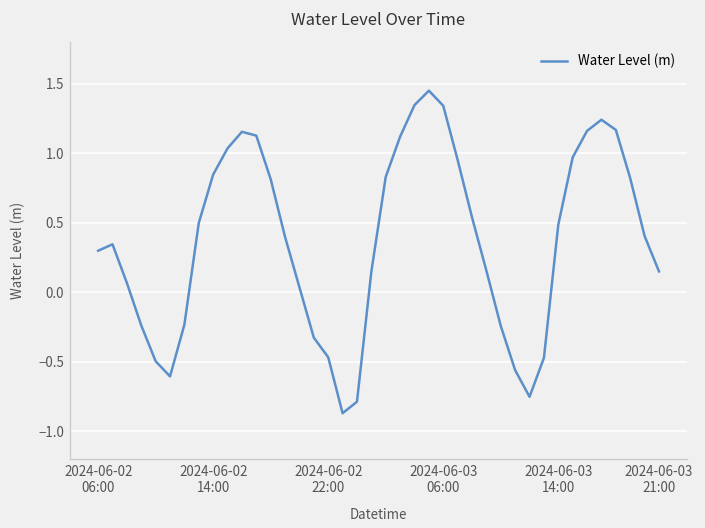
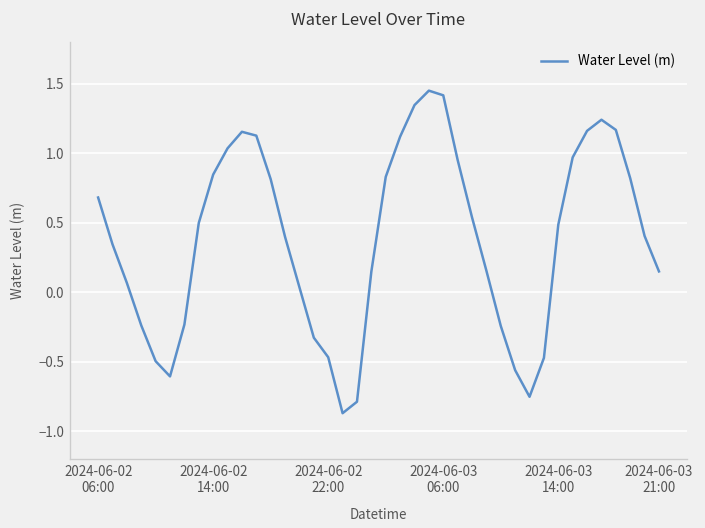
  {
-   "2024-06-02 06:00": 0.30,
+   "2024-06-02 06:00": 0.68,
    "2024-06-02 14:00": 0.85,
    "2024-06-02 22:00": -0.47,
-   "2024-06-03 06:00": 1.34,
+   "2024-06-03 06:00": 1.42,
    "2024-06-03 14:00": 0.49,
    "2024-06-03 21:00": 0.15
  }
